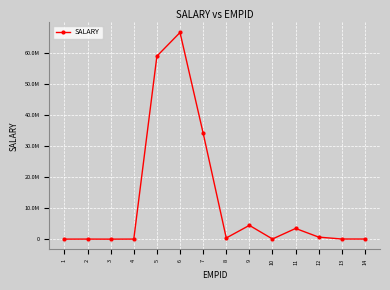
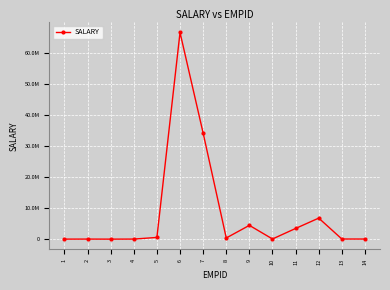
  {
    "1": 0,
    "2": 0,
    "3": 0,
    "4": 0,
-   "5": 59000000,
+   "5": 1000000,
    "6": 67000000,
    "7": 34000000,
    "8": 0,
    "9": 4000000,
    "10": 0,
    "11": 3000000,
-   "12": 1000000,
+   "12": 7000000,
    "13": 0,
    "14": 0
  }
